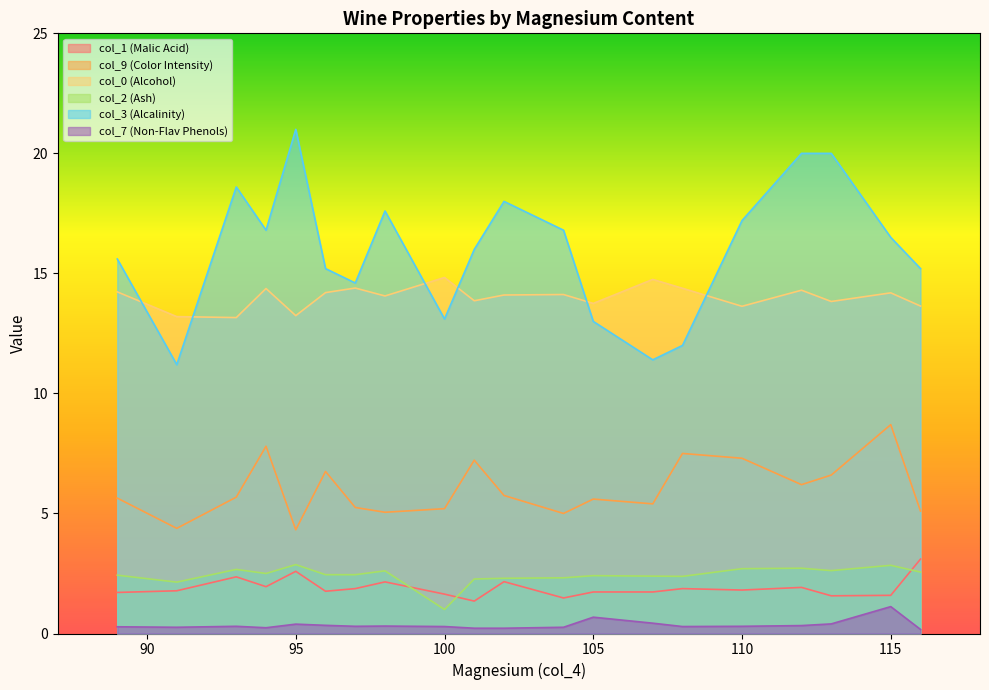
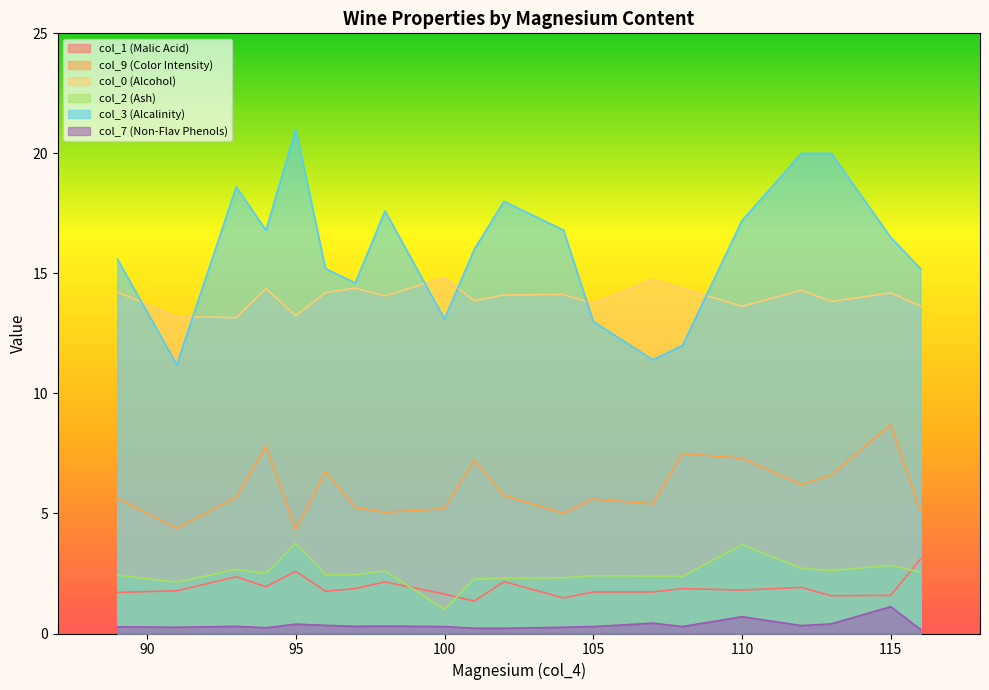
  {
    "col_2 (Ash)": {
-     "95": 2.9,
+     "95": 3.8,
      "100": 1.0,
      "105": 2.4,
-     "110": 2.7,
+     "110": 3.7,
      "115": 2.8
    },
    "col_3 (Alcalinity)": {
      "95": 21.0,
      "100": 13.1,
      "105": 13.0,
      "110": 17.2,
      "115": 16.5
    },
    "col_7 (Non-Flav Phenols)": {
      "95": 0.4,
      "100": 0.3,
-     "105": 0.7,
-     "110": 0.3,
+     "105": 0.3,
+     "110": 0.7,
      "115": 1.1
    }
  }
